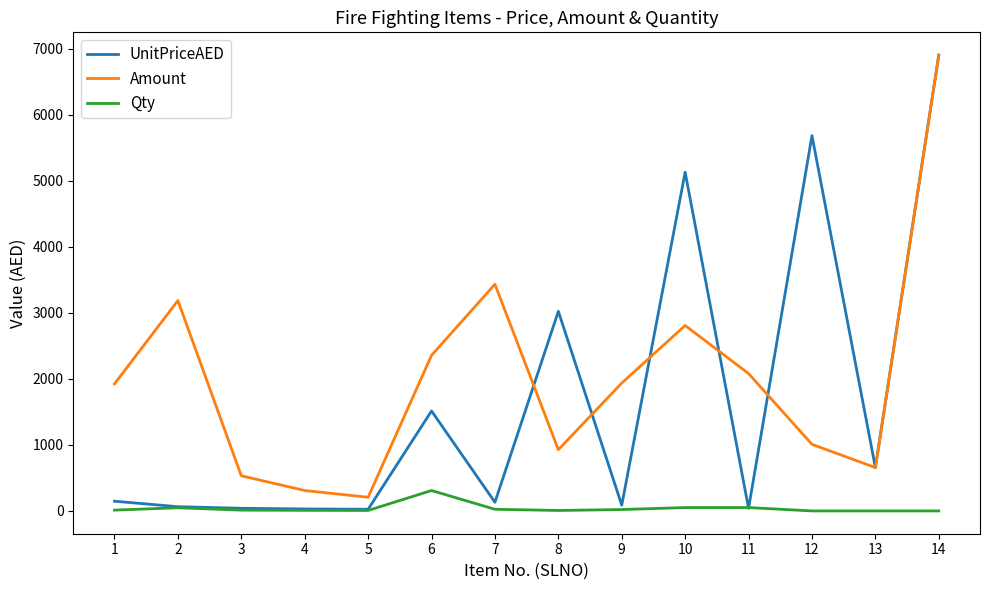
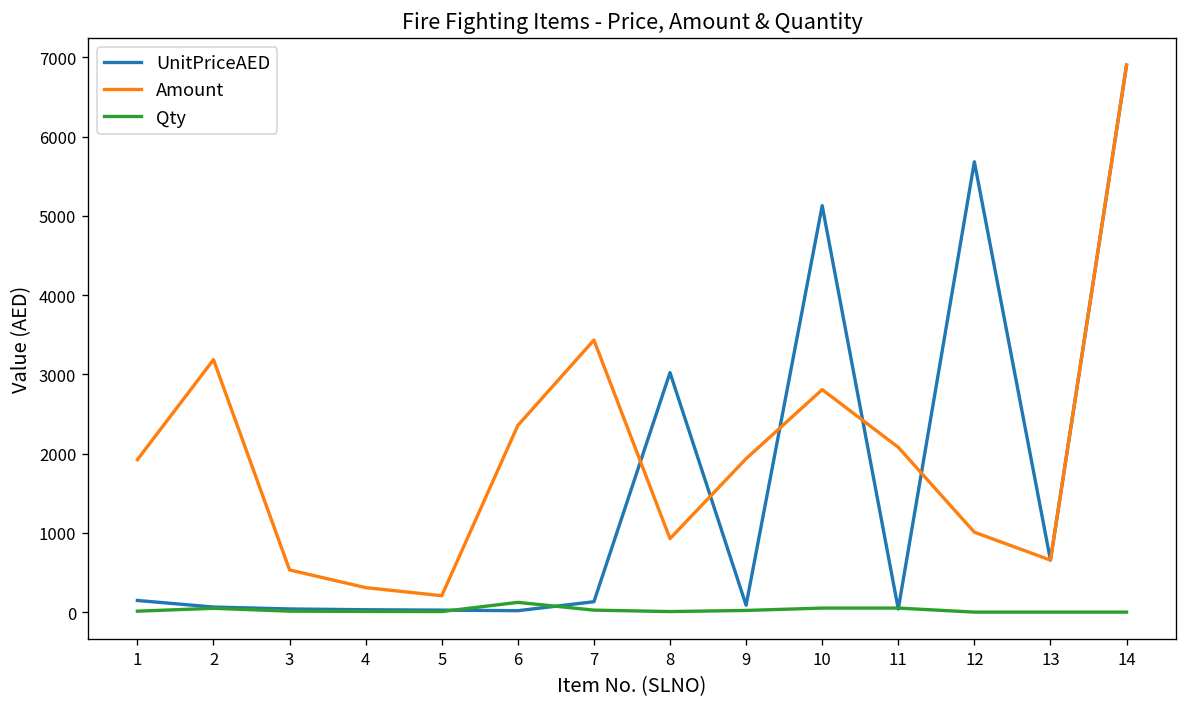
  {
    "UnitPriceAED": {
      "1": 100,
-     "6": 1500,
+     "6": 0,
      "7": 100,
      "8": 3000,
      "9": 100,
      "10": 5100,
      "12": 5700
    },
    "Amount": {
      "1": 1900,
      "2": 3200,
      "3": 500,
      "4": 300,
      "5": 200,
      "6": 2400,
      "7": 3400,
      "8": 900,
      "9": 1900,
      "10": 2800,
      "11": 2100,
      "12": 1000
    },
    "Qty": {
      "1": 0,
-     "6": 300,
+     "6": 100,
      "7": 0,
      "8": 0,
      "9": 0,
      "10": 100,
      "12": 0,
      "13": 0,
      "14": 0
    }
  }
